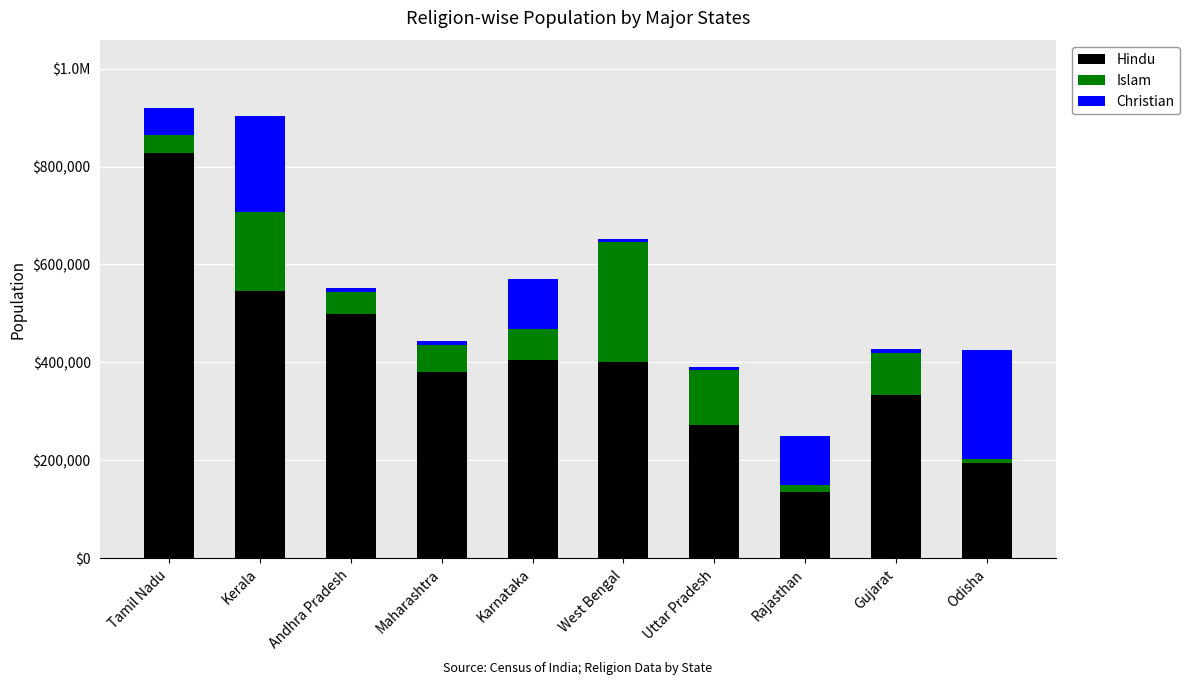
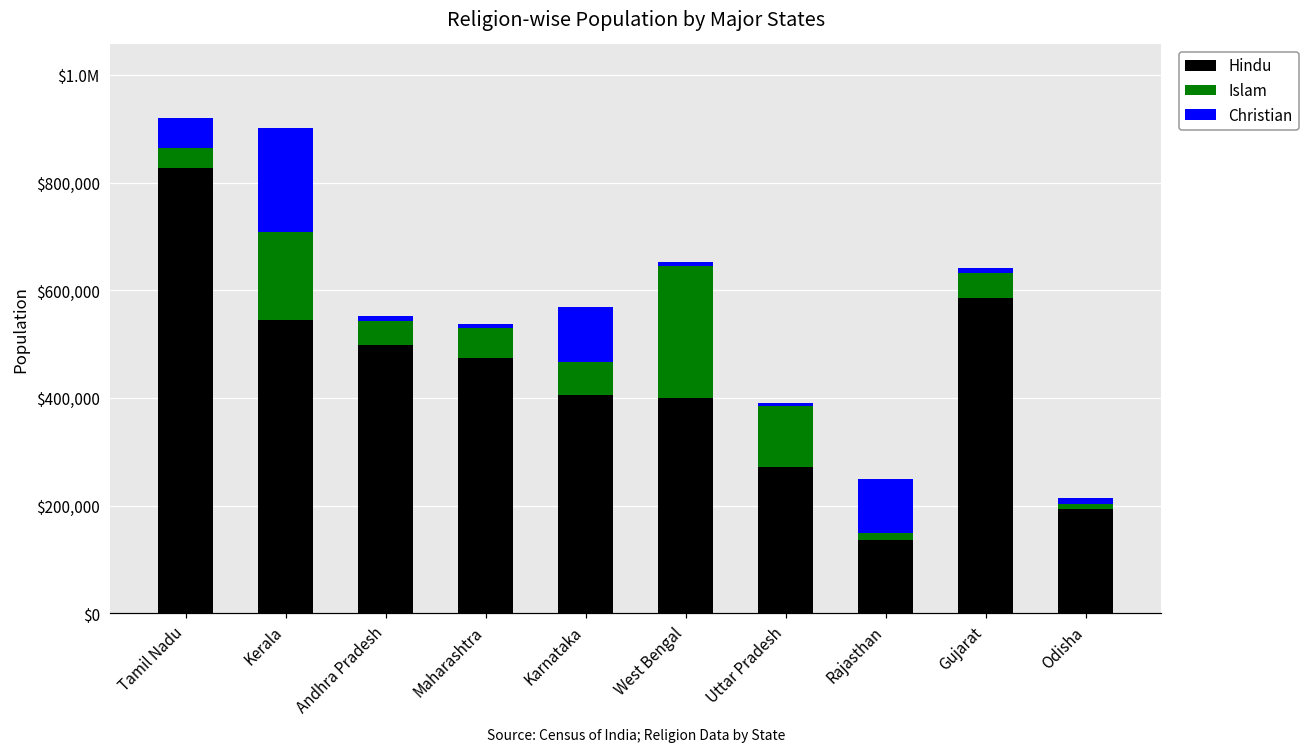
  {
    "Hindu": {
      "Tamil Nadu": "$830,000",
      "Kerala": "$540,000",
      "Andhra Pradesh": "$500,000",
-     "Maharashtra": "$380,000",
+     "Maharashtra": "$470,000",
      "Karnataka": "$400,000",
      "West Bengal": "$400,000",
      "Uttar Pradesh": "$270,000",
      "Rajasthan": "$140,000",
-     "Gujarat": "$330,000",
+     "Gujarat": "$590,000",
      "Odisha": "$190,000"
    },
    "Islam": {
      "Tamil Nadu": "$40,000",
      "Kerala": "$160,000",
      "Andhra Pradesh": "$40,000",
      "Maharashtra": "$60,000",
      "Karnataka": "$60,000",
      "West Bengal": "$240,000",
      "Uttar Pradesh": "$110,000",
      "Rajasthan": "$10,000",
-     "Gujarat": "$90,000",
+     "Gujarat": "$50,000",
      "Odisha": "$10,000"
    },
    "Christian": {
      "Tamil Nadu": "$60,000",
      "Kerala": "$190,000",
      "Andhra Pradesh": "$10,000",
      "Maharashtra": "$10,000",
      "Karnataka": "$100,000",
      "West Bengal": "$10,000",
      "Rajasthan": "$100,000",
      "Gujarat": "$10,000",
-     "Odisha": "$220,000"
+     "Odisha": "$10,000"
    }
  }
